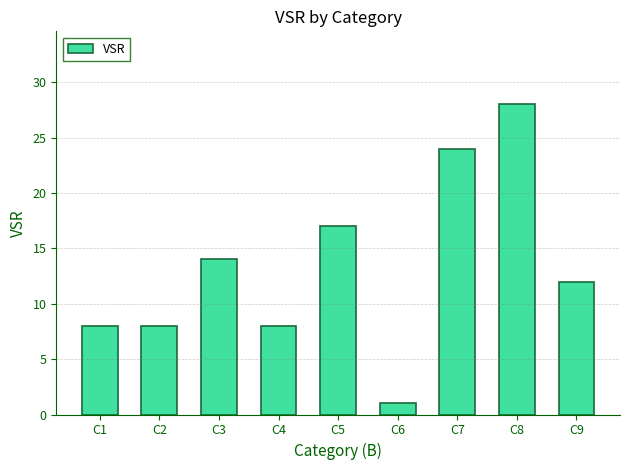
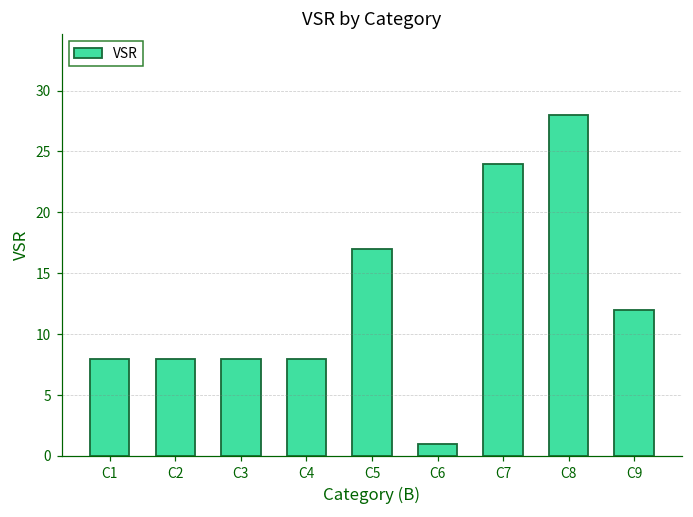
  {
    "C1": 8,
    "C2": 8,
-   "C3": 14,
+   "C3": 8,
    "C4": 8,
    "C5": 17,
    "C6": 1,
    "C7": 24,
    "C8": 28,
    "C9": 12
  }
